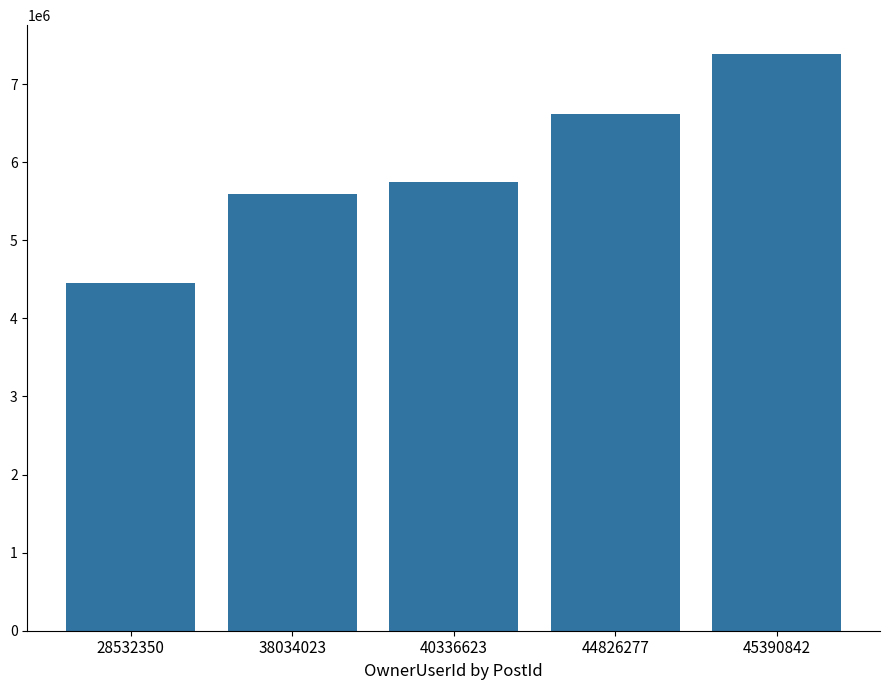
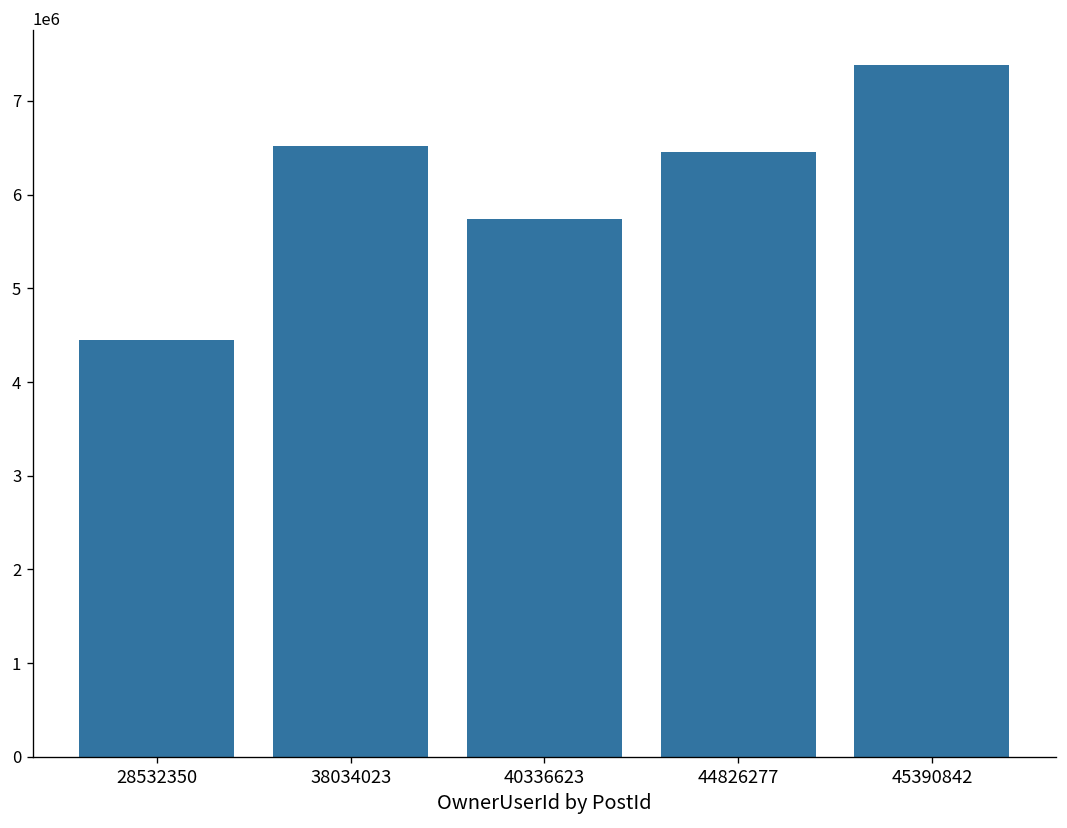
  {
    "28532350": 4500000,
-   "38034023": 5600000,
+   "38034023": 6500000,
    "40336623": 5700000,
-   "44826277": 6600000,
+   "44826277": 6500000,
    "45390842": 7400000
  }
